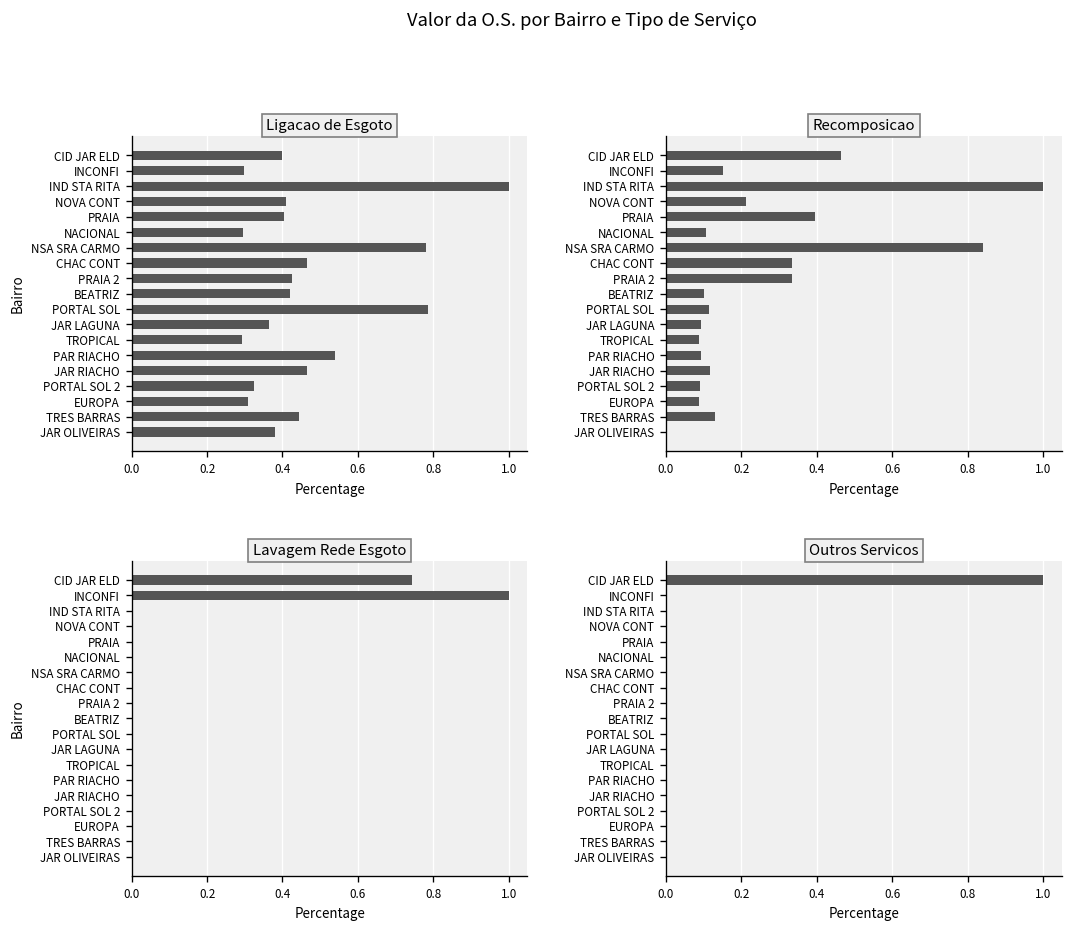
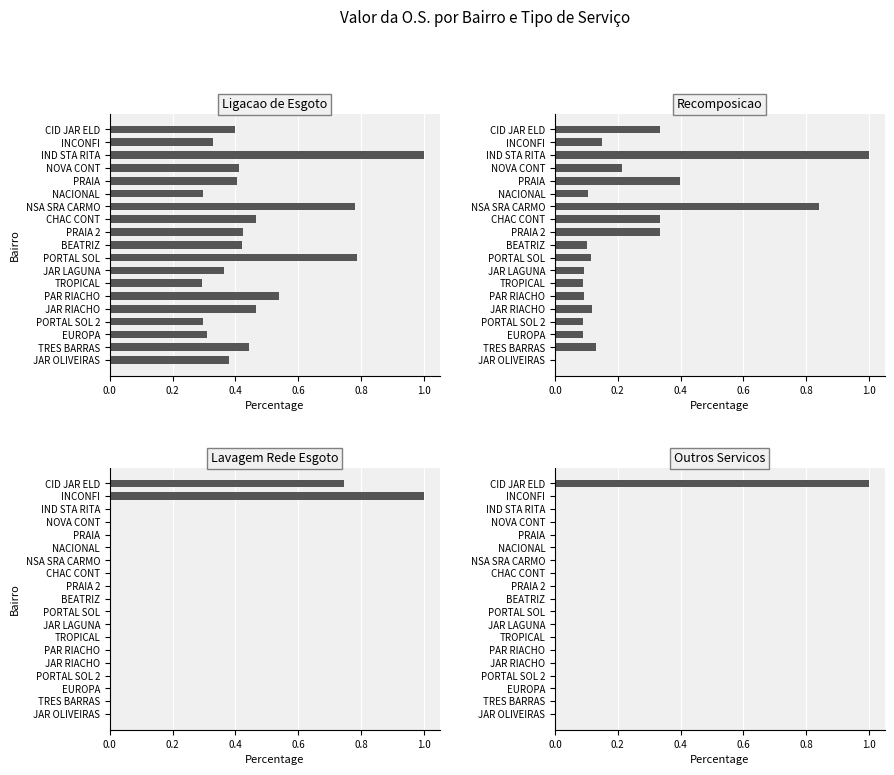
  {
    "Ligacao de Esgoto": {
      "CID JAR ELD": 0.40,
-     "INCONFI": 0.30,
+     "INCONFI": 0.33,
      "IND STA RITA": 1.00,
      "NOVA CONT": 0.41,
      "PRAIA": 0.40,
      "NACIONAL": 0.30,
      "NSA SRA CARMO": 0.78,
      "CHAC CONT": 0.47,
      "PRAIA 2": 0.43,
      "BEATRIZ": 0.42,
      "PORTAL SOL": 0.79,
      "JAR LAGUNA": 0.36,
      "TROPICAL": 0.29,
      "PAR RIACHO": 0.54,
      "JAR RIACHO": 0.47,
-     "PORTAL SOL 2": 0.32,
+     "PORTAL SOL 2": 0.30,
      "EUROPA": 0.31,
      "TRES BARRAS": 0.44,
      "JAR OLIVEIRAS": 0.38
    },
    "Recomposicao": {
-     "CID JAR ELD": 0.46,
+     "CID JAR ELD": 0.34,
      "INCONFI": 0.15,
      "IND STA RITA": 1.00,
      "NOVA CONT": 0.21,
      "PRAIA": 0.40,
      "NACIONAL": 0.10,
      "NSA SRA CARMO": 0.84,
      "CHAC CONT": 0.34,
      "PRAIA 2": 0.34,
      "BEATRIZ": 0.10,
      "PORTAL SOL": 0.11,
      "JAR LAGUNA": 0.09,
      "TROPICAL": 0.09,
      "PAR RIACHO": 0.09,
      "JAR RIACHO": 0.12,
      "PORTAL SOL 2": 0.09,
      "EUROPA": 0.09,
      "TRES BARRAS": 0.13,
      "JAR OLIVEIRAS": 0.00
    },
    "Lavagem Rede Esgoto": {
      "CID JAR ELD": 0.74,
      "INCONFI": 1.00,
      "IND STA RITA": 0.00,
      "NOVA CONT": 0.00,
      "PRAIA": 0.00,
      "NACIONAL": 0.00,
      "NSA SRA CARMO": 0.00,
      "CHAC CONT": 0.00,
      "PRAIA 2": 0.00,
      "BEATRIZ": 0.00,
      "PORTAL SOL": 0.00,
      "JAR LAGUNA": 0.00,
      "TROPICAL": 0.00,
      "PAR RIACHO": 0.00,
      "JAR RIACHO": 0.00,
      "PORTAL SOL 2": 0.00,
      "EUROPA": 0.00,
      "TRES BARRAS": 0.00,
      "JAR OLIVEIRAS": 0.00
    },
    "Outros Servicos": {
      "CID JAR ELD": 1.00,
      "INCONFI": 0.00,
      "IND STA RITA": 0.00,
      "NOVA CONT": 0.00,
      "PRAIA": 0.00,
      "NACIONAL": 0.00,
      "NSA SRA CARMO": 0.00,
      "CHAC CONT": 0.00,
      "PRAIA 2": 0.00,
      "BEATRIZ": 0.00,
      "PORTAL SOL": 0.00,
      "JAR LAGUNA": 0.00,
      "TROPICAL": 0.00,
      "PAR RIACHO": 0.00,
      "JAR RIACHO": 0.00,
      "PORTAL SOL 2": 0.00,
      "EUROPA": 0.00,
      "TRES BARRAS": 0.00,
      "JAR OLIVEIRAS": 0.00
    }
  }
